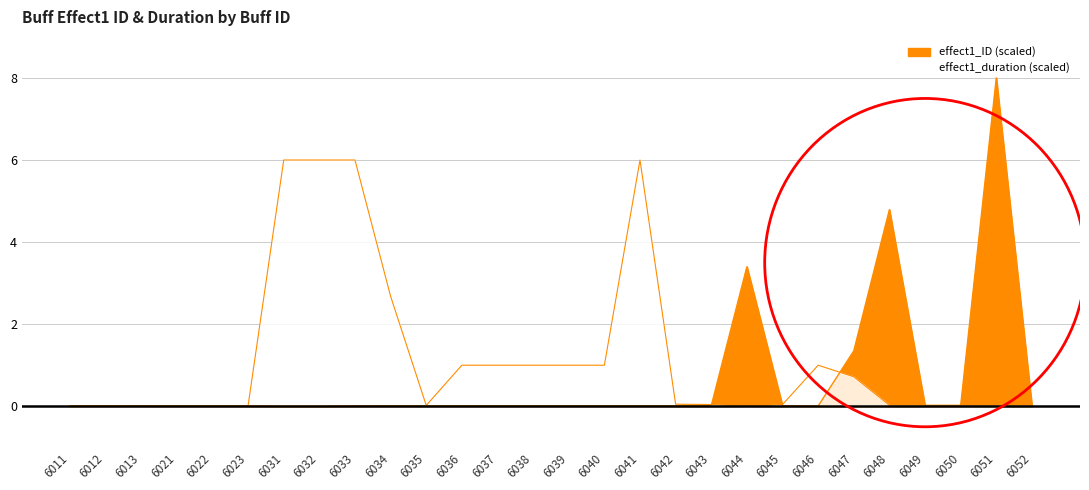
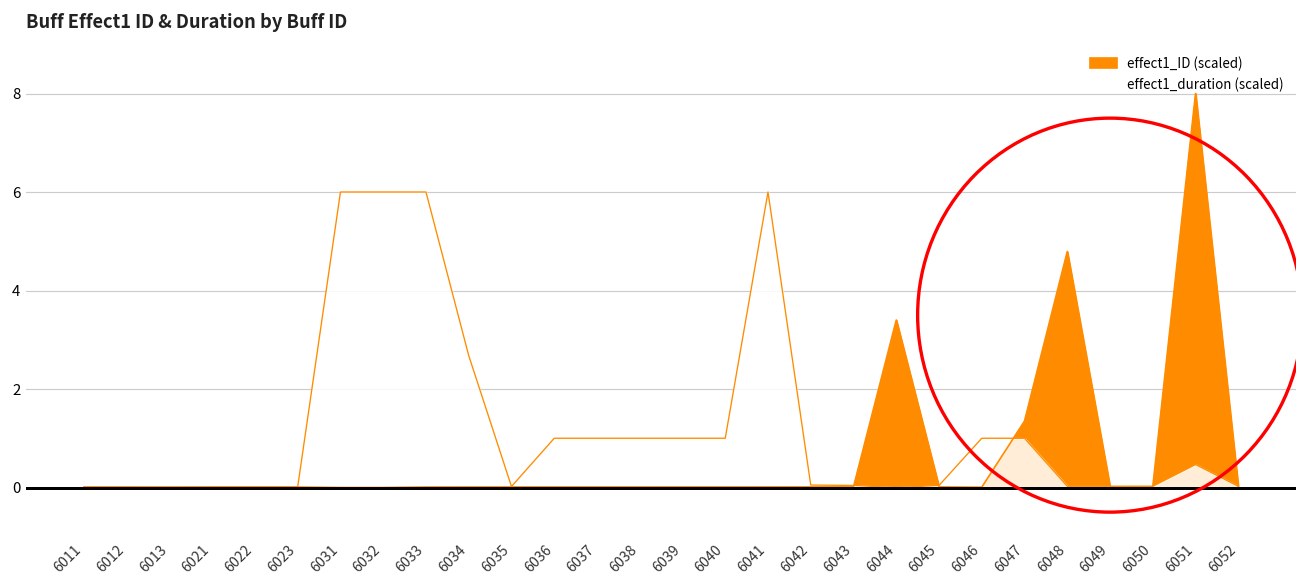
  {
    "effect1_duration (scaled)": {
      "6031": 6.0,
      "6032": 6.0,
      "6033": 6.0,
      "6034": 2.7,
      "6036": 1.0,
      "6037": 1.0,
      "6038": 1.0,
      "6039": 1.0,
      "6040": 1.0,
      "6041": 6.0,
      "6044": 0.0,
      "6046": 1.0,
-     "6047": 0.7,
+     "6047": 1.0,
      "6048": 0.0,
-     "6051": 0.0
+     "6051": 0.5
    },
    "effect1_ID (scaled)": {
      "6031": 0.0,
      "6032": 0.0,
      "6033": 0.0,
      "6034": 0.0,
      "6036": 0.0,
      "6037": 0.0,
      "6038": 0.0,
      "6039": 0.0,
      "6040": 0.0,
      "6041": 0.0,
      "6044": 3.4,
      "6046": 0.0,
      "6047": 1.3,
      "6048": 4.8,
      "6051": 8.0
    }
  }
